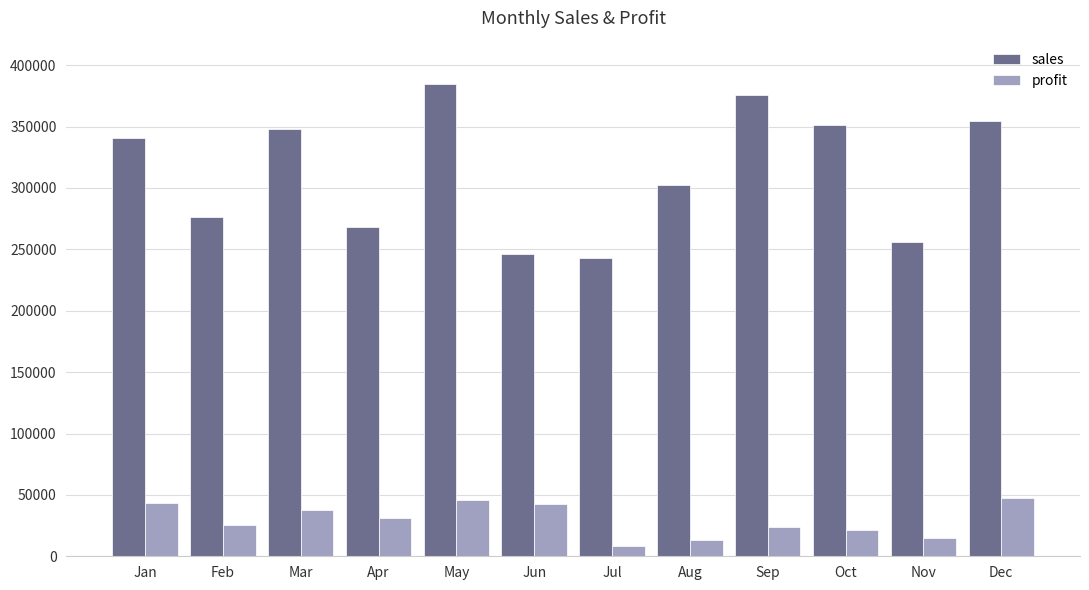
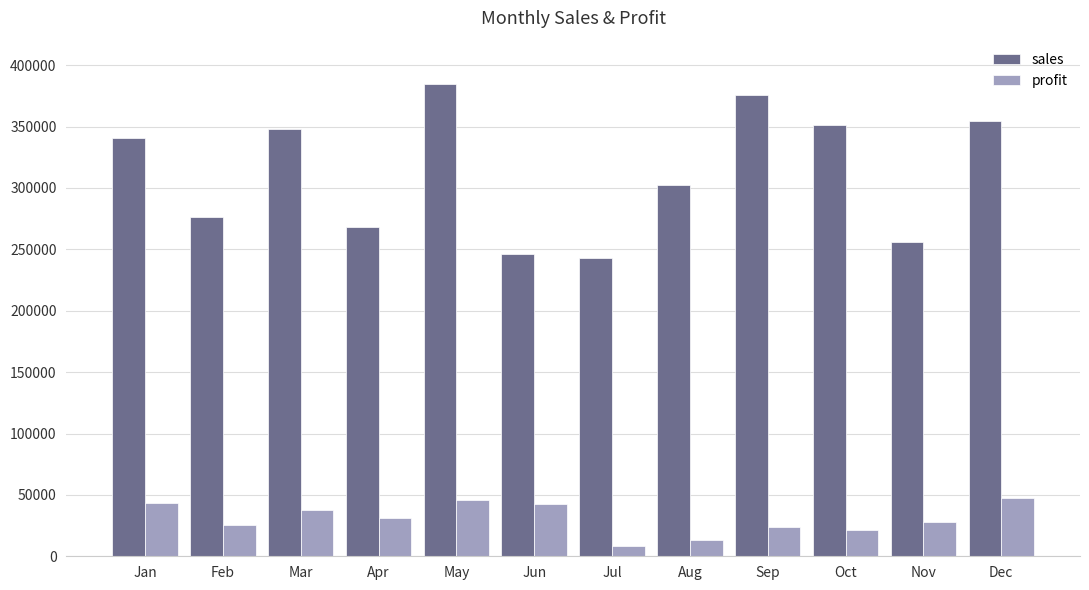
  {
    "sales": {
      "Jan": 341000,
      "Feb": 276000,
      "Mar": 348000,
      "Apr": 268000,
      "May": 385000,
      "Jun": 247000,
      "Jul": 243000,
      "Aug": 303000,
      "Sep": 376000,
      "Oct": 351000,
      "Nov": 256000,
      "Dec": 355000
    },
    "profit": {
      "Jan": 43000,
      "Feb": 25000,
      "Mar": 38000,
      "Apr": 31000,
      "May": 46000,
      "Jun": 42000,
      "Jul": 8000,
      "Aug": 14000,
      "Sep": 23000,
      "Oct": 21000,
-     "Nov": 15000,
+     "Nov": 28000,
      "Dec": 47000
    }
  }
